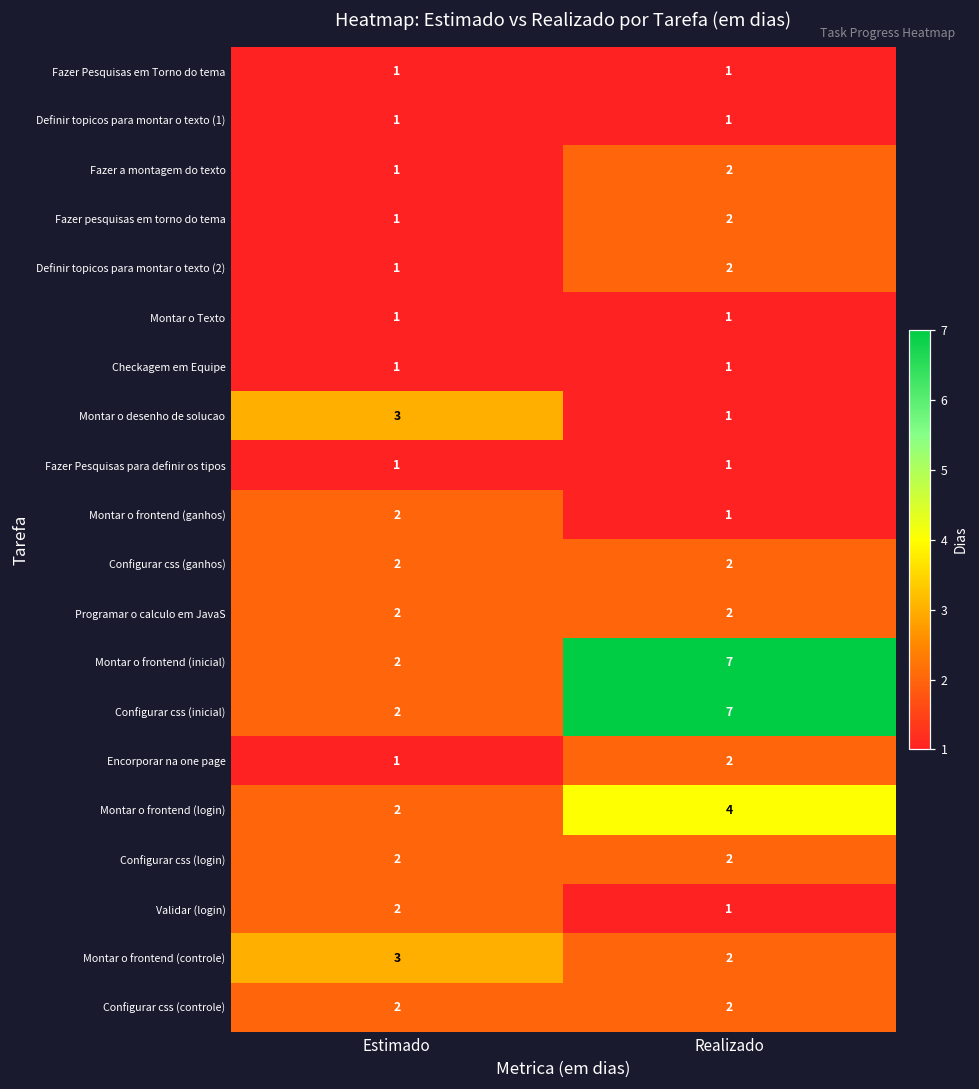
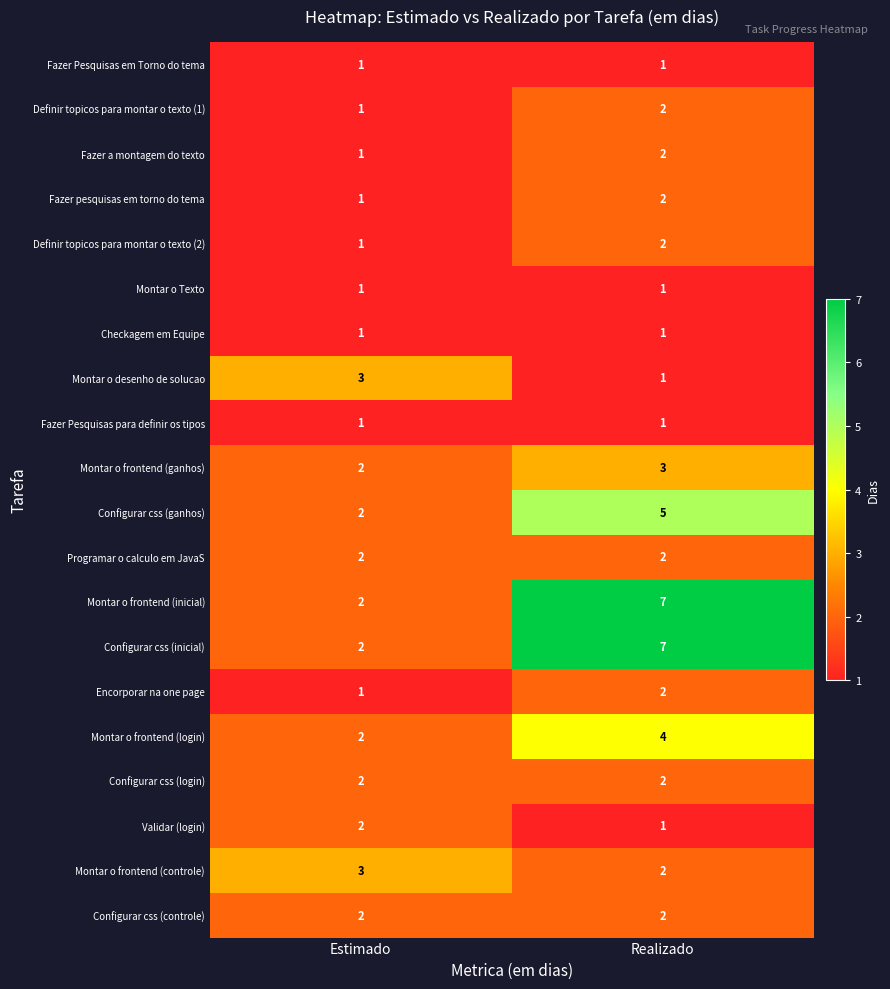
  {
    "Fazer Pesquisas em Torno do tema": {
      "Estimado": 1,
      "Realizado": 1
    },
    "Definir topicos para montar o texto (1)": {
      "Estimado": 1,
-     "Realizado": 1
+     "Realizado": 2
    },
    "Fazer a montagem do texto": {
      "Estimado": 1,
      "Realizado": 2
    },
    "Fazer pesquisas em torno do tema": {
      "Estimado": 1,
      "Realizado": 2
    },
    "Definir topicos para montar o texto (2)": {
      "Estimado": 1,
      "Realizado": 2
    },
    "Montar o Texto": {
      "Estimado": 1,
      "Realizado": 1
    },
    "Checkagem em Equipe": {
      "Estimado": 1,
      "Realizado": 1
    },
    "Montar o desenho de solucao": {
      "Estimado": 3,
      "Realizado": 1
    },
    "Fazer Pesquisas para definir os tipos": {
      "Estimado": 1,
      "Realizado": 1
    },
    "Montar o frontend (ganhos)": {
      "Estimado": 2,
-     "Realizado": 1
+     "Realizado": 3
    },
    "Configurar css (ganhos)": {
      "Estimado": 2,
-     "Realizado": 2
+     "Realizado": 5
    },
    "Programar o calculo em JavaS": {
      "Estimado": 2,
      "Realizado": 2
    },
    "Montar o frontend (inicial)": {
      "Estimado": 2,
      "Realizado": 7
    },
    "Configurar css (inicial)": {
      "Estimado": 2,
      "Realizado": 7
    },
    "Encorporar na one page": {
      "Estimado": 1,
      "Realizado": 2
    },
    "Montar o frontend (login)": {
      "Estimado": 2,
      "Realizado": 4
    },
    "Configurar css (login)": {
      "Estimado": 2,
      "Realizado": 2
    },
    "Validar (login)": {
      "Estimado": 2,
      "Realizado": 1
    },
    "Montar o frontend (controle)": {
      "Estimado": 3,
      "Realizado": 2
    },
    "Configurar css (controle)": {
      "Estimado": 2,
      "Realizado": 2
    }
  }
